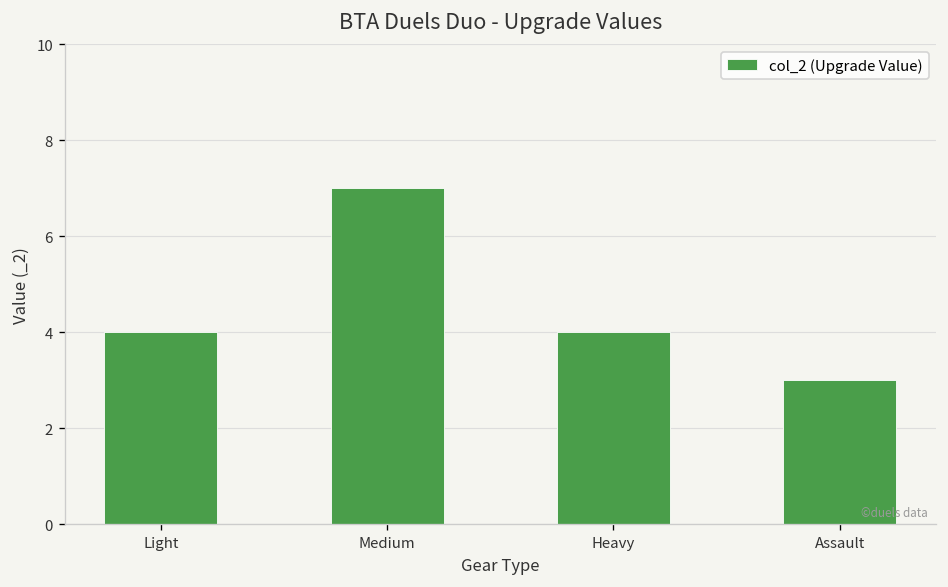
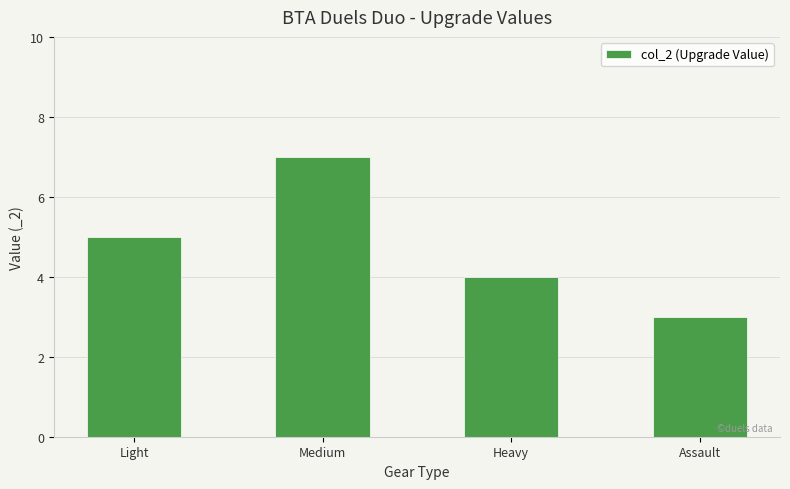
  {
-   "Light": 4,
+   "Light": 5,
    "Medium": 7,
    "Heavy": 4,
    "Assault": 3
  }
